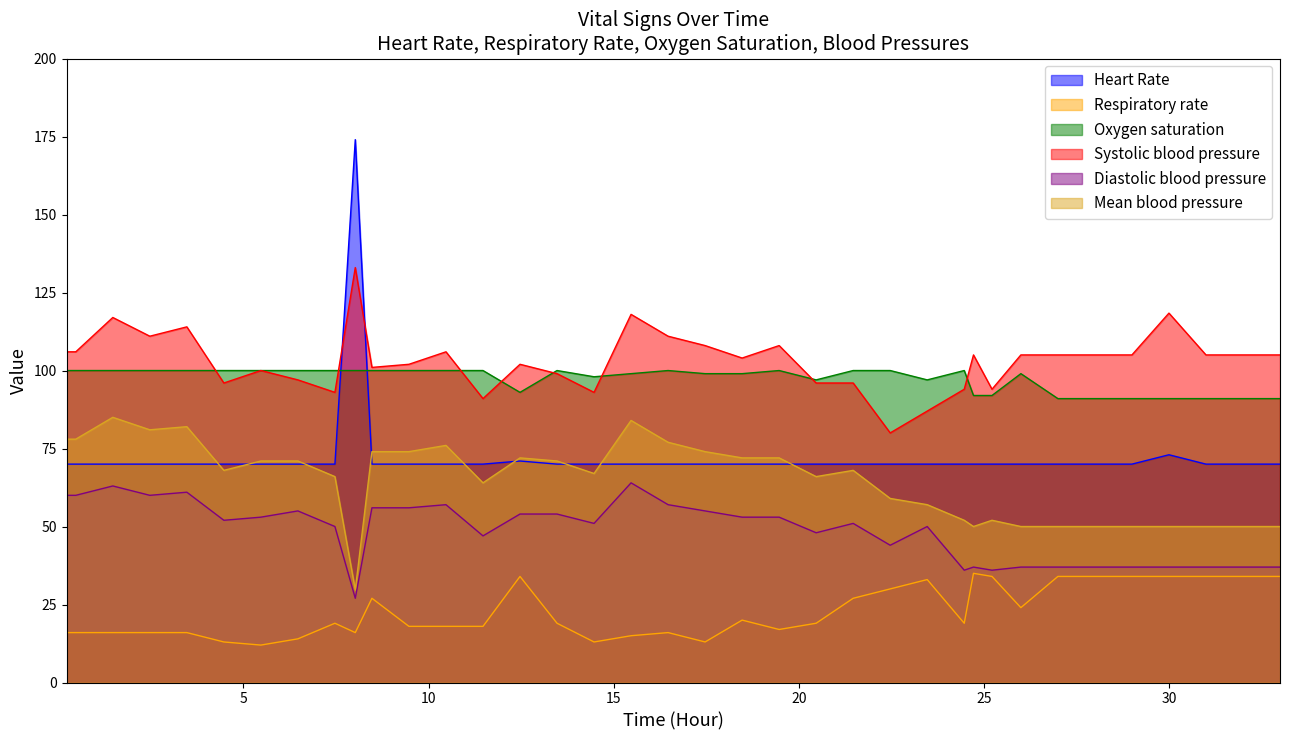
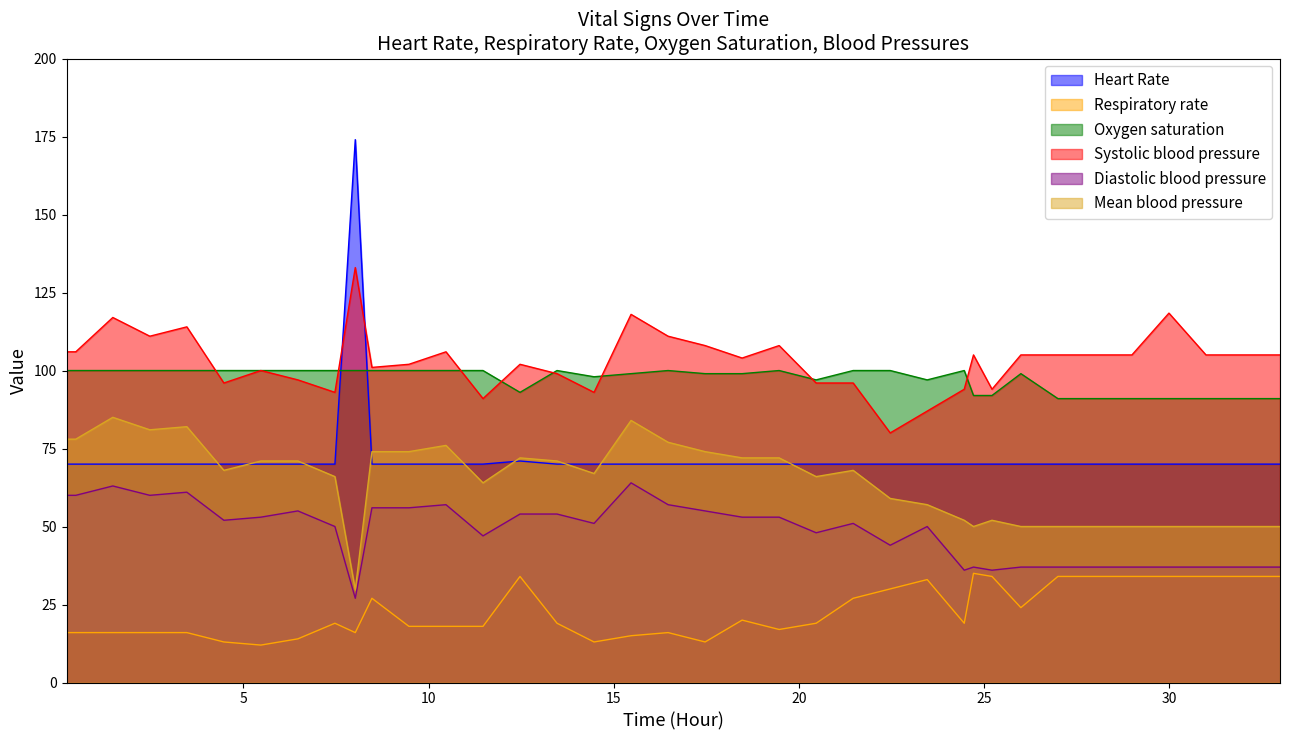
  {
    "Heart Rate": {
-     "30": 73
+     "30": 70
    },
    "Oxygen saturation": {
      "30": 91
    },
    "Systolic blood pressure": {
      "30": 118
    },
    "Diastolic blood pressure": {
      "30": 37
    }
  }
